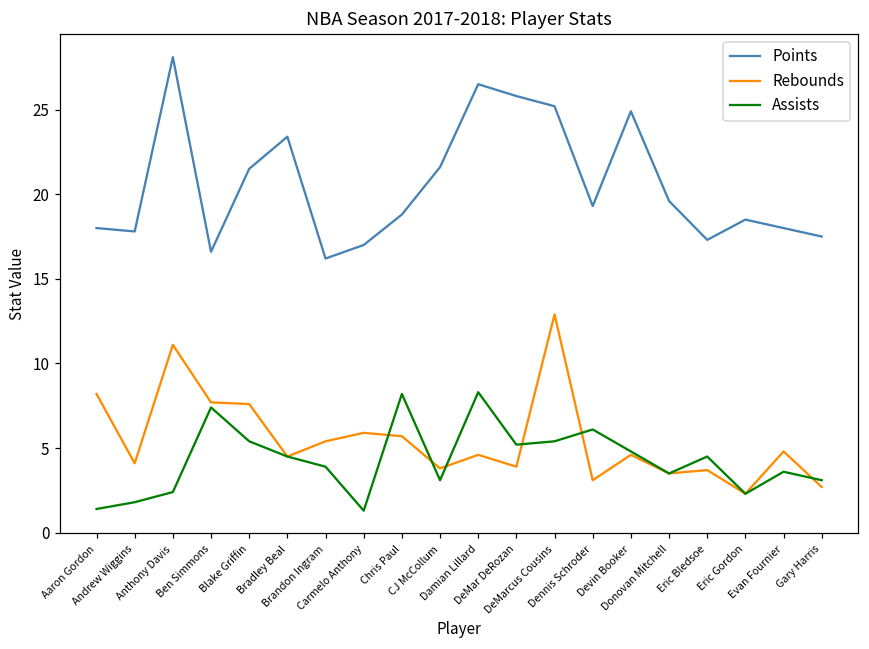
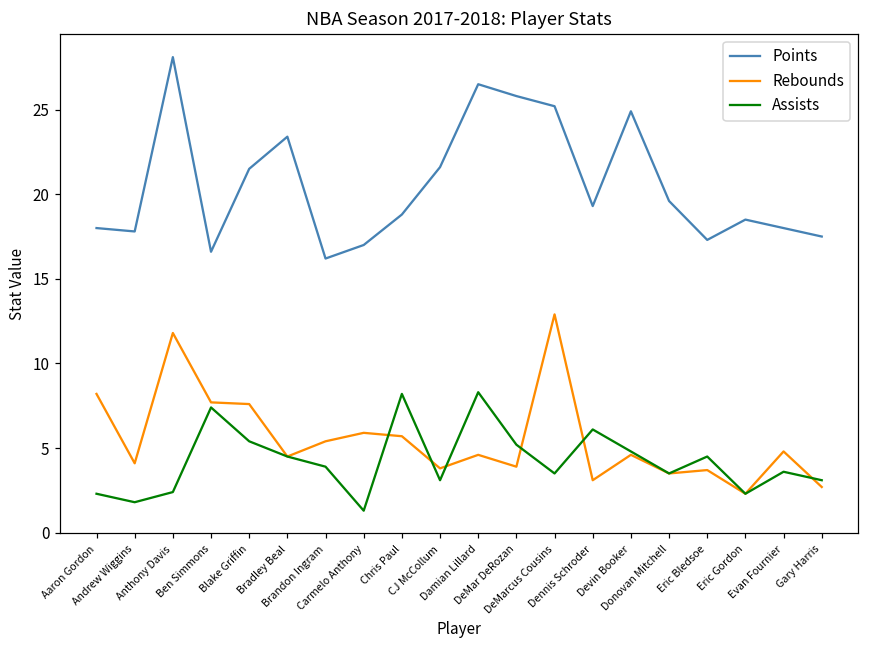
  {
    "Points": {
      "Aaron Gordon": 18.0,
      "Andrew Wiggins": 17.8,
      "Anthony Davis": 28.1,
      "Ben Simmons": 16.6,
      "Blake Griffin": 21.5,
      "Bradley Beal": 23.4,
      "Brandon Ingram": 16.2,
      "Carmelo Anthony": 17.0,
      "Chris Paul": 18.8,
      "CJ McCollum": 21.6,
      "Damian Lillard": 26.5,
      "DeMar DeRozan": 25.8,
      "DeMarcus Cousins": 25.2,
      "Dennis Schroder": 19.3,
      "Devin Booker": 24.9,
      "Donovan Mitchell": 19.6,
      "Eric Bledsoe": 17.3,
      "Eric Gordon": 18.5,
      "Evan Fournier": 18.0,
      "Gary Harris": 17.5
    },
    "Rebounds": {
      "Aaron Gordon": 8.2,
      "Andrew Wiggins": 4.1,
-     "Anthony Davis": 11.1,
+     "Anthony Davis": 11.8,
      "Ben Simmons": 7.7,
      "Blake Griffin": 7.6,
      "Brandon Ingram": 5.4,
      "Carmelo Anthony": 5.9,
      "Chris Paul": 5.7,
      "CJ McCollum": 3.8,
      "Damian Lillard": 4.6,
      "DeMar DeRozan": 3.9,
      "DeMarcus Cousins": 12.9,
      "Dennis Schroder": 3.1,
      "Devin Booker": 4.6,
      "Eric Bledsoe": 3.7,
      "Evan Fournier": 4.8,
      "Gary Harris": 2.7
    },
    "Assists": {
-     "Aaron Gordon": 1.4,
+     "Aaron Gordon": 2.3,
      "Andrew Wiggins": 1.8,
      "Anthony Davis": 2.4,
      "Ben Simmons": 7.4,
      "Blake Griffin": 5.4,
      "Brandon Ingram": 3.9,
      "Carmelo Anthony": 1.3,
      "Chris Paul": 8.2,
      "CJ McCollum": 3.1,
      "Damian Lillard": 8.3,
      "DeMar DeRozan": 5.2,
-     "DeMarcus Cousins": 5.4,
+     "DeMarcus Cousins": 3.5,
      "Dennis Schroder": 6.1,
      "Devin Booker": 4.8,
      "Eric Bledsoe": 4.5,
      "Evan Fournier": 3.6,
      "Gary Harris": 3.1
    }
  }
